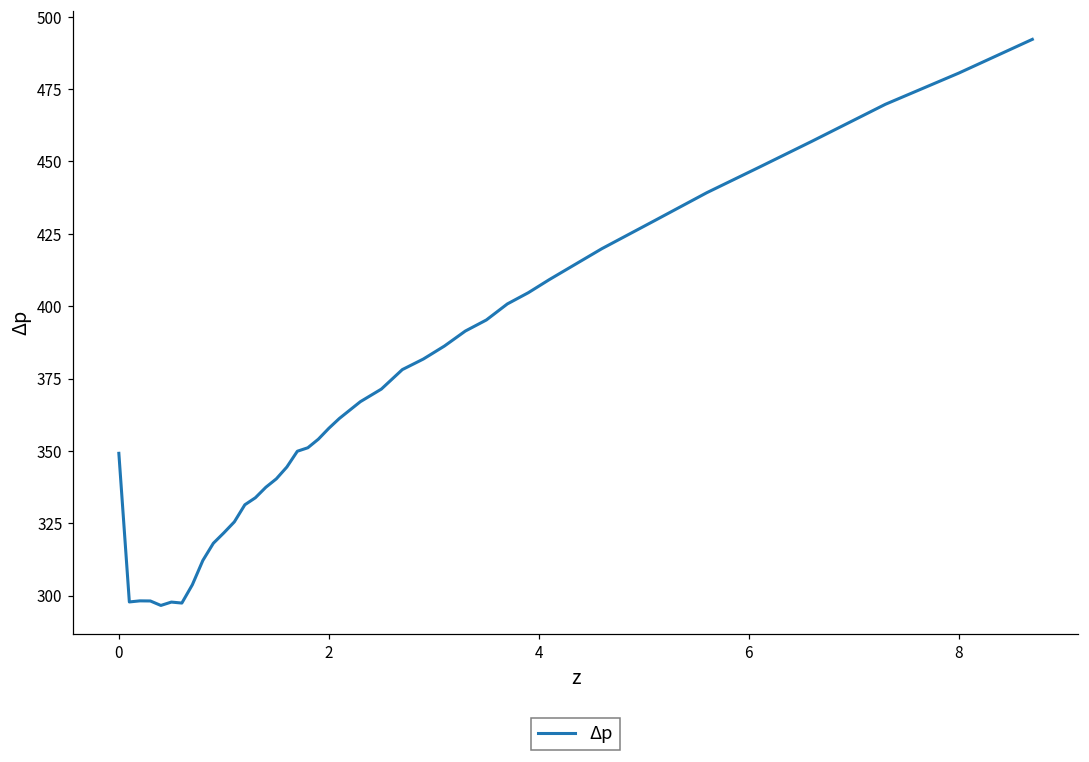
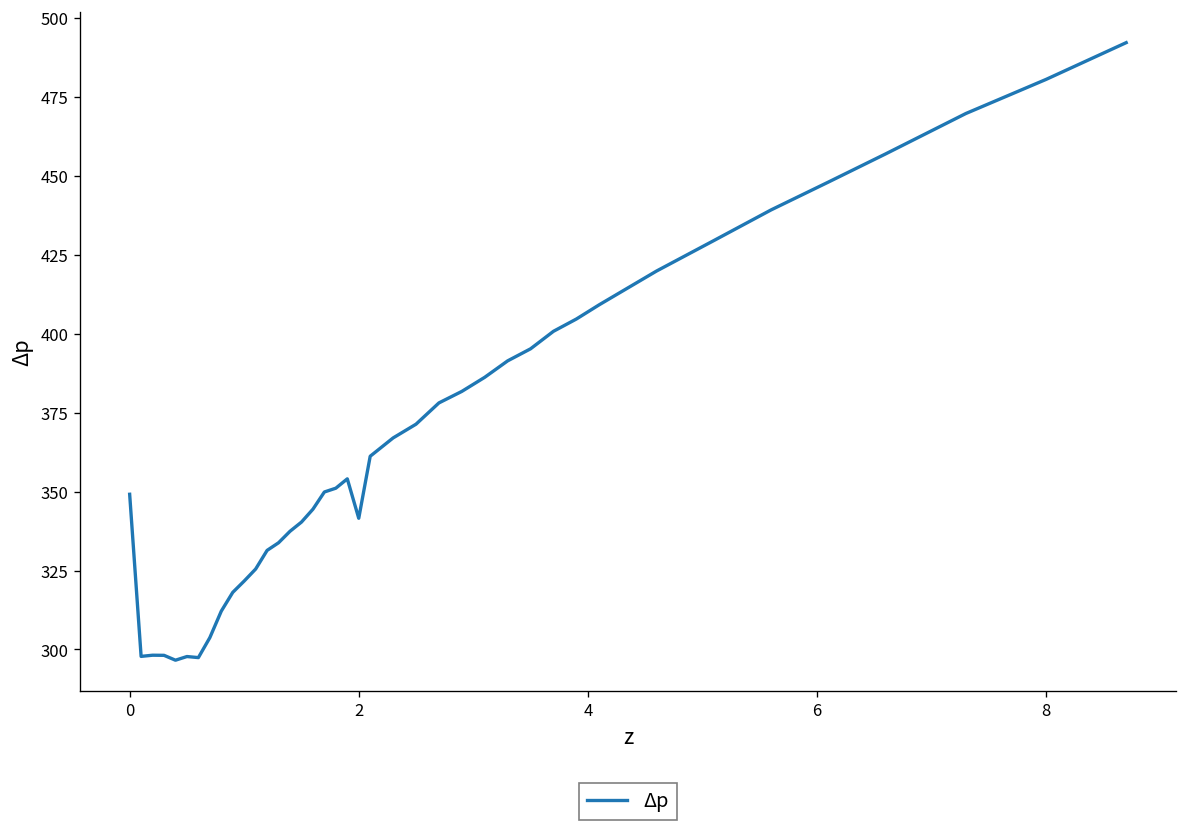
  {
    "0": 349,
-   "2": 358,
+   "2": 342,
    "8": 481
  }
